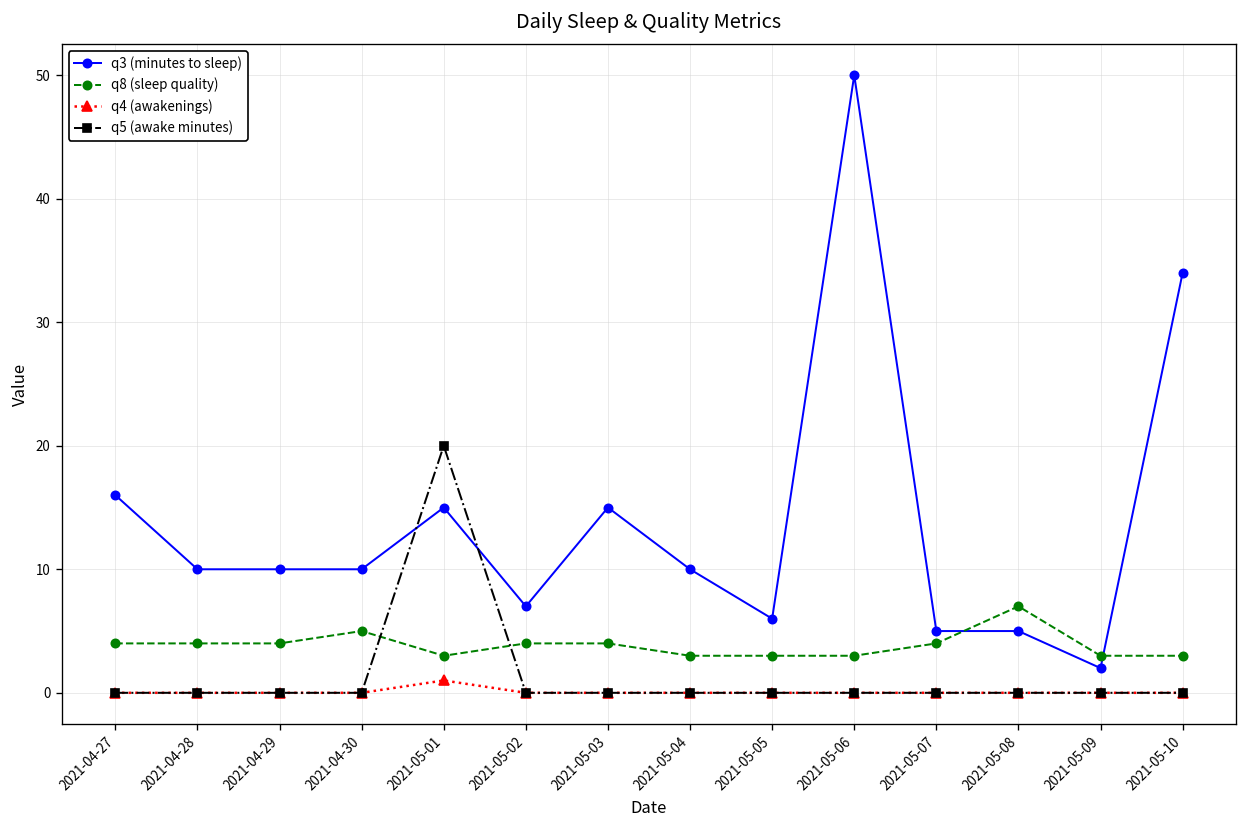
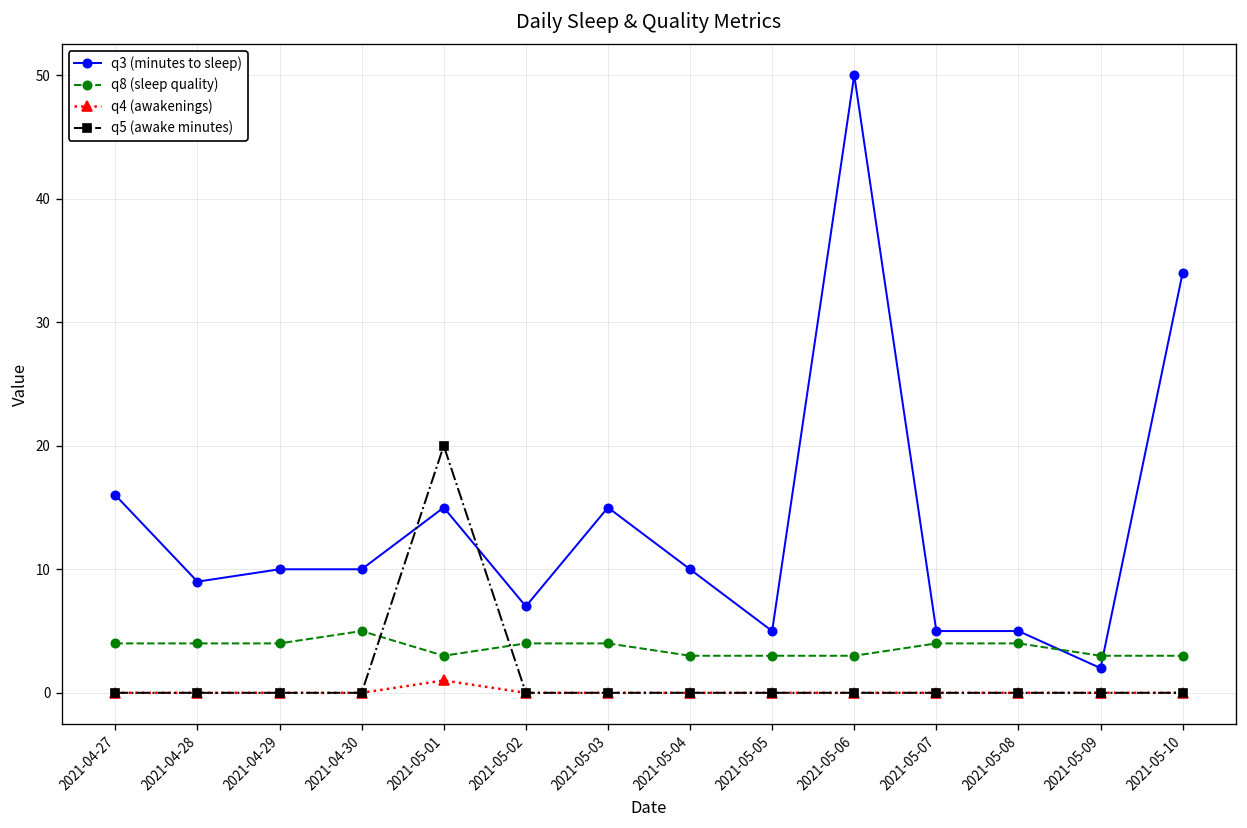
  {
    "q3 (minutes to sleep)": {
      "2021-04-27": 16,
-     "2021-04-28": 10,
+     "2021-04-28": 9,
      "2021-04-29": 10,
      "2021-04-30": 10,
      "2021-05-01": 15,
      "2021-05-02": 7,
      "2021-05-03": 15,
      "2021-05-04": 10,
-     "2021-05-05": 6,
+     "2021-05-05": 5,
      "2021-05-06": 50,
      "2021-05-07": 5,
      "2021-05-08": 5,
      "2021-05-09": 2,
      "2021-05-10": 34
    },
    "q8 (sleep quality)": {
      "2021-04-27": 4,
      "2021-04-28": 4,
      "2021-04-29": 4,
      "2021-04-30": 5,
      "2021-05-01": 3,
      "2021-05-02": 4,
      "2021-05-03": 4,
      "2021-05-04": 3,
      "2021-05-05": 3,
      "2021-05-06": 3,
      "2021-05-07": 4,
-     "2021-05-08": 7,
+     "2021-05-08": 4,
      "2021-05-09": 3,
      "2021-05-10": 3
    },
    "q4 (awakenings)": {
      "2021-05-01": 1
    },
    "q5 (awake minutes)": {
      "2021-05-01": 20
    }
  }
